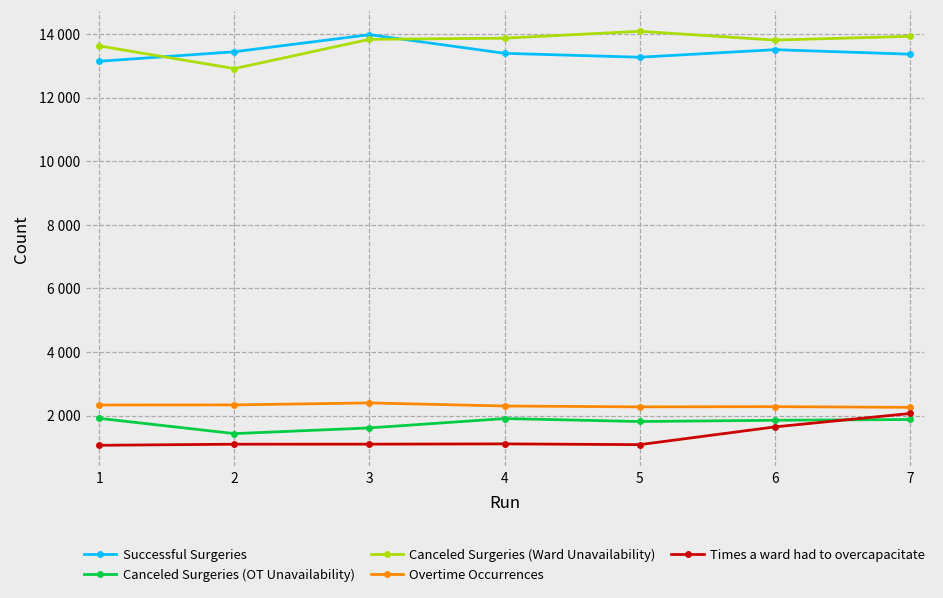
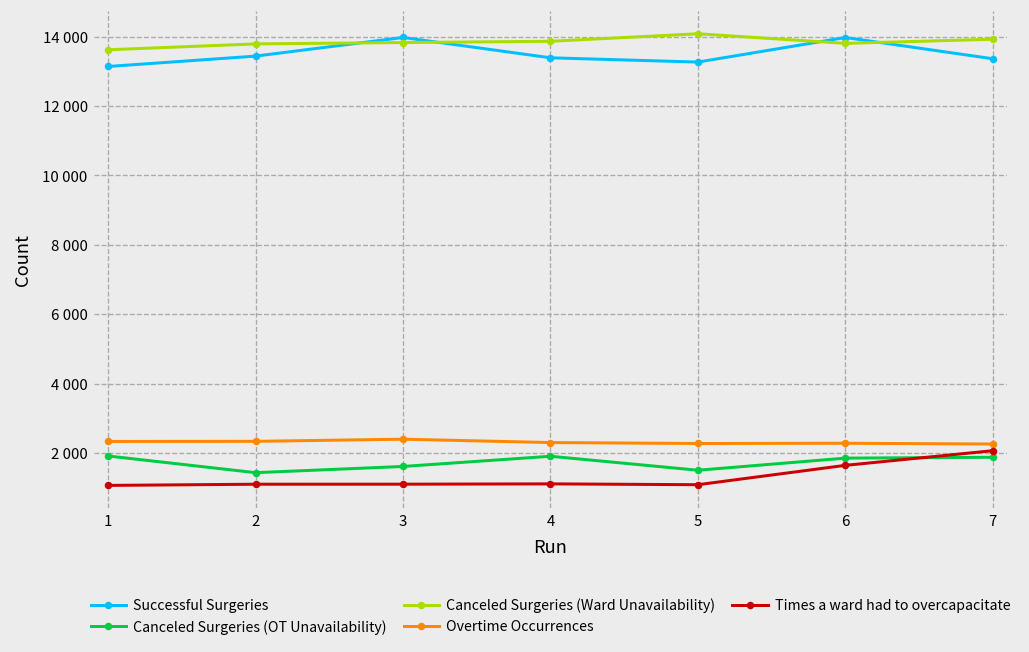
  {
    "Successful Surgeries": {
      "1": 13100,
      "2": 13400,
      "3": 14000,
      "4": 13400,
      "5": 13300,
-     "6": 13500,
+     "6": 14000,
      "7": 13400
    },
    "Canceled Surgeries (OT Unavailability)": {
      "1": 1900,
      "2": 1400,
      "3": 1600,
      "4": 1900,
-     "5": 1800,
+     "5": 1500,
      "6": 1900,
      "7": 1900
    },
    "Canceled Surgeries (Ward Unavailability)": {
      "1": 13600,
-     "2": 12900,
+     "2": 13800,
      "3": 13800,
      "4": 13900,
      "5": 14100,
      "6": 13800,
      "7": 13900
    },
    "Overtime Occurrences": {
      "1": 2300,
      "2": 2300,
      "3": 2400,
      "4": 2300,
      "5": 2300,
      "6": 2300,
      "7": 2300
    },
    "Times a ward had to overcapacitate": {
      "1": 1100,
      "2": 1100,
      "3": 1100,
      "4": 1100,
      "5": 1100,
      "6": 1600,
      "7": 2100
    }
  }
